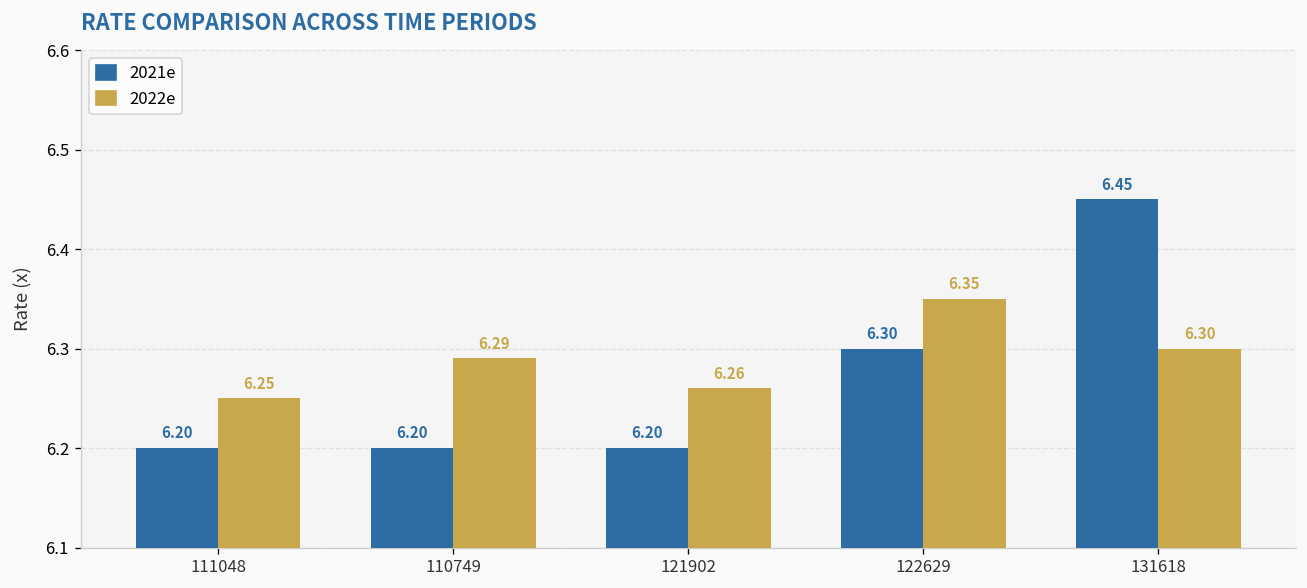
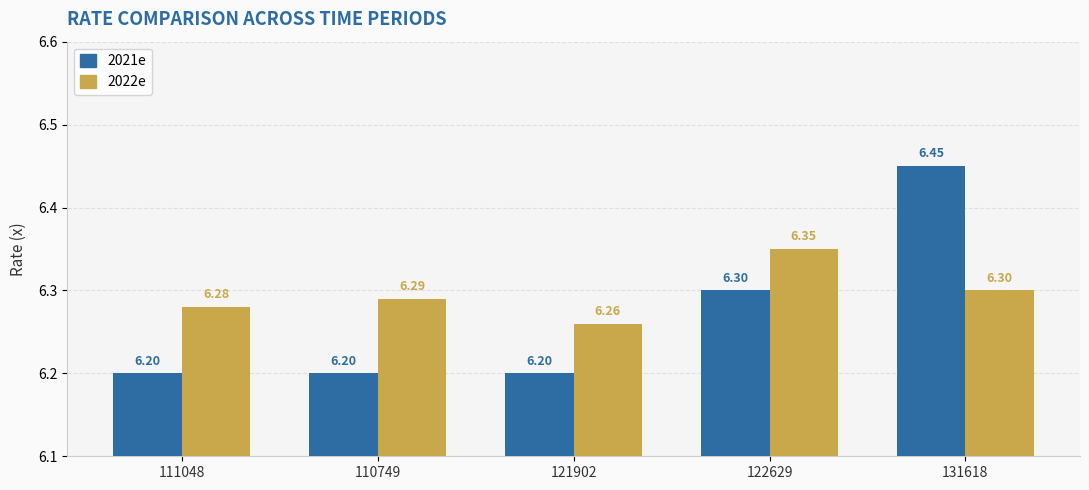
  {
    "2021e": {
      "111048": 6.20,
      "110749": 6.20,
      "121902": 6.20,
      "122629": 6.30,
      "131618": 6.45
    },
    "2022e": {
-     "111048": 6.25,
+     "111048": 6.28,
      "110749": 6.29,
      "121902": 6.26,
      "122629": 6.35,
      "131618": 6.30
    }
  }
